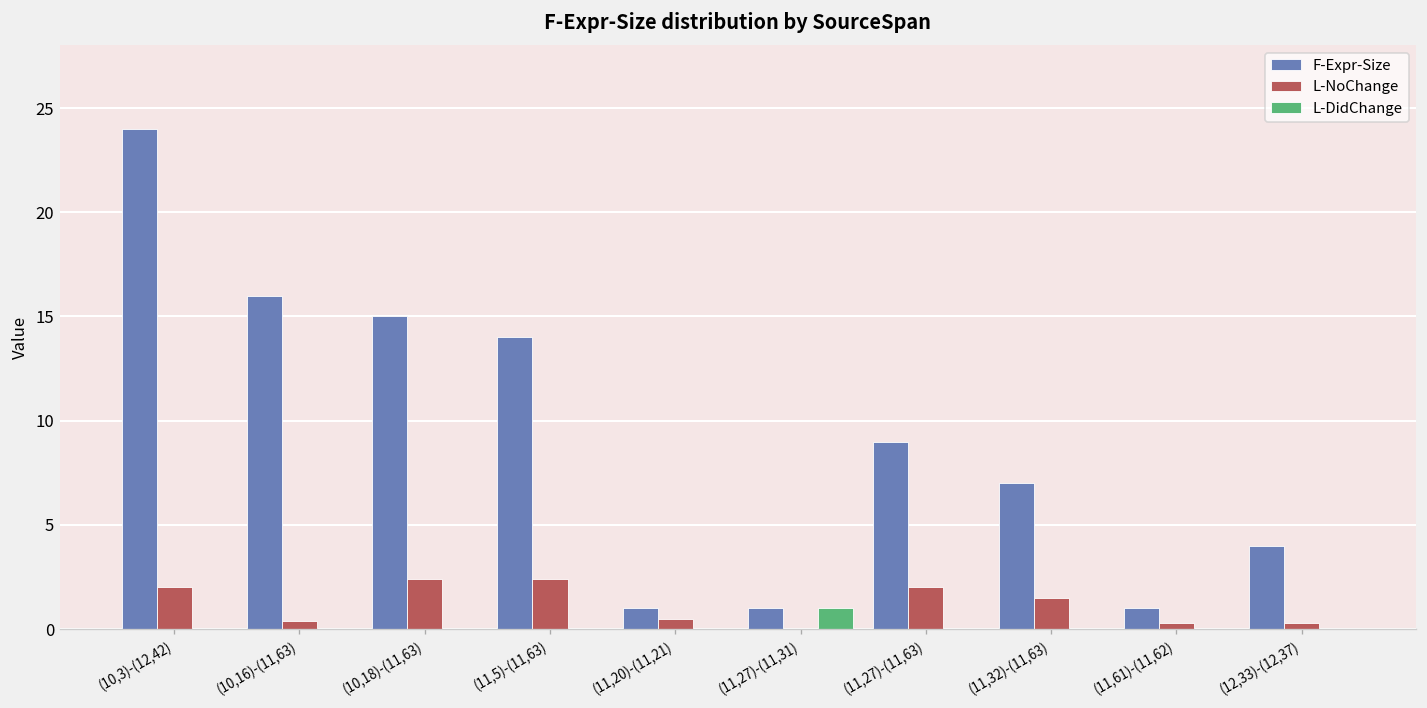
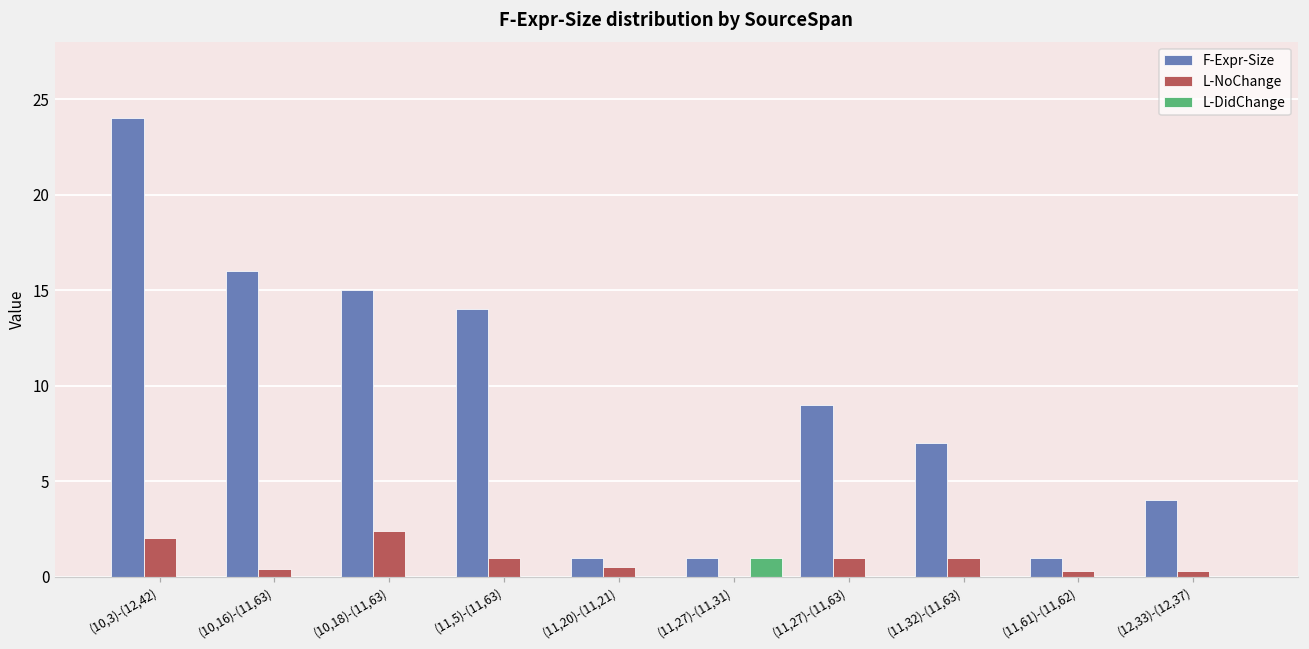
  {
    "F-Expr-Size": {
      "(10,3)-(12,42)": 24.0,
      "(10,16)-(11,63)": 16.0,
      "(10,18)-(11,63)": 15.0,
      "(11,5)-(11,63)": 14.0,
      "(11,20)-(11,21)": 1.0,
      "(11,27)-(11,31)": 1.0,
      "(11,27)-(11,63)": 9.0,
      "(11,32)-(11,63)": 7.0,
      "(11,61)-(11,62)": 1.0,
      "(12,33)-(12,37)": 4.0
    },
    "L-NoChange": {
      "(10,3)-(12,42)": 2.0,
      "(10,16)-(11,63)": 0.4,
      "(10,18)-(11,63)": 2.4,
-     "(11,5)-(11,63)": 2.4,
+     "(11,5)-(11,63)": 1.0,
      "(11,20)-(11,21)": 0.5,
      "(11,27)-(11,31)": 0.0,
-     "(11,27)-(11,63)": 2,
-     "(11,32)-(11,63)": 1.5,
+     "(11,27)-(11,63)": 1,
+     "(11,32)-(11,63)": 1.0,
      "(11,61)-(11,62)": 0.3,
      "(12,33)-(12,37)": 0.3
    },
    "L-DidChange": {
      "(10,3)-(12,42)": 0.0,
      "(10,16)-(11,63)": 0.0,
      "(10,18)-(11,63)": 0.0,
      "(11,5)-(11,63)": 0.0,
      "(11,20)-(11,21)": 0.0,
      "(11,27)-(11,31)": 1.0,
      "(11,27)-(11,63)": 0.0,
      "(11,32)-(11,63)": 0.0,
      "(11,61)-(11,62)": 0.0,
      "(12,33)-(12,37)": 0.0
    }
  }
